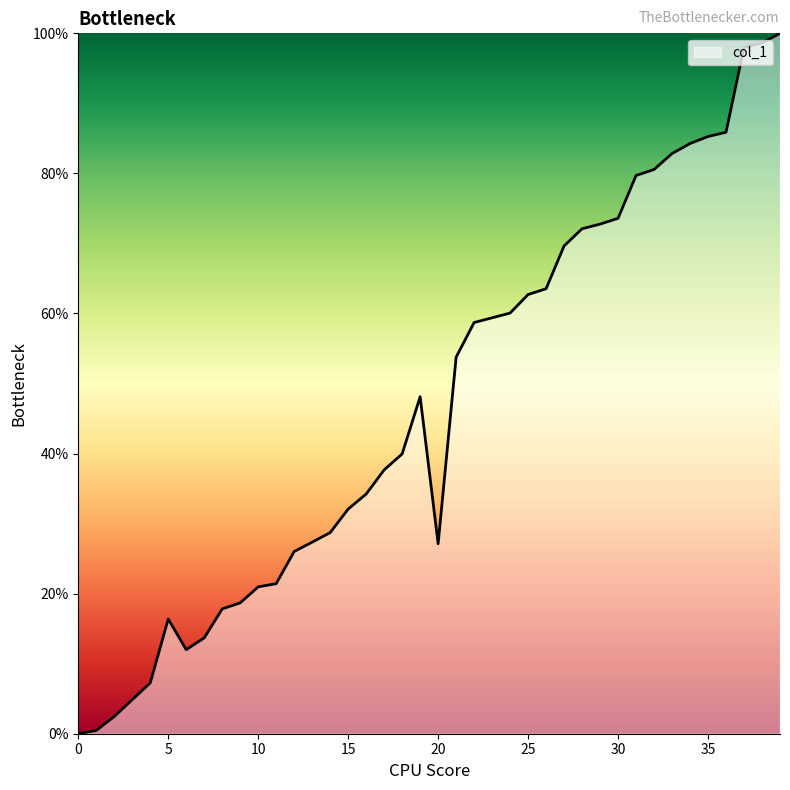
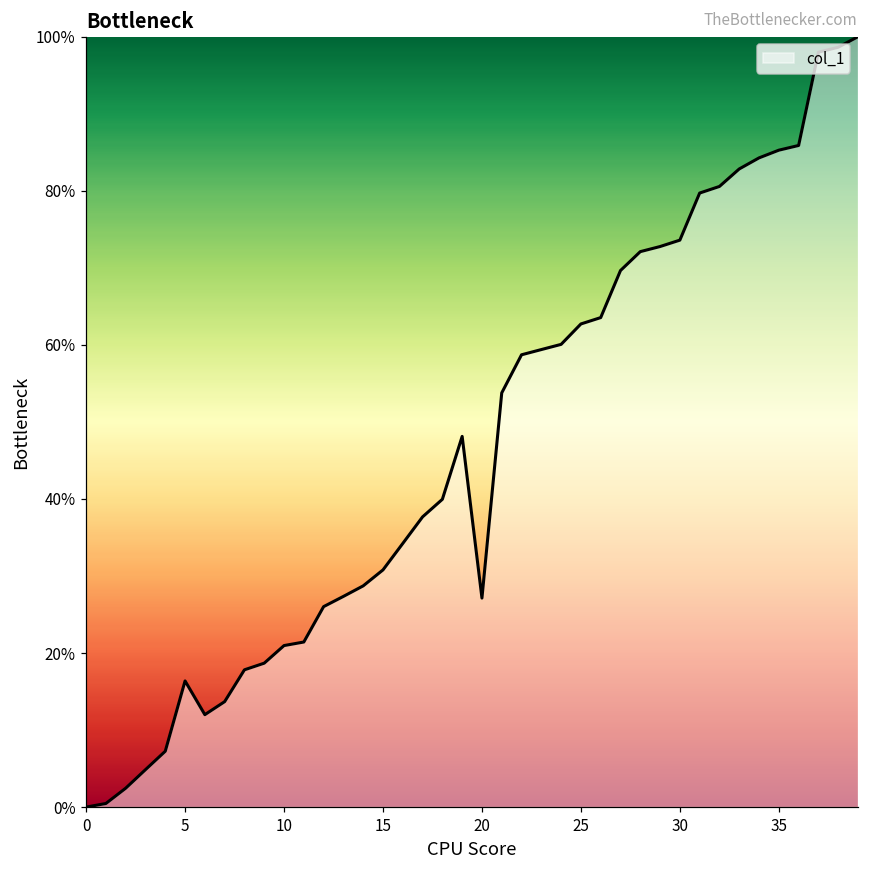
  {
    "0": "0%",
    "5": "16%",
    "10": "21%",
-   "15": "32%",
+   "15": "31%",
    "20": "27%",
    "25": "63%",
    "30": "74%",
    "35": "85%"
  }
